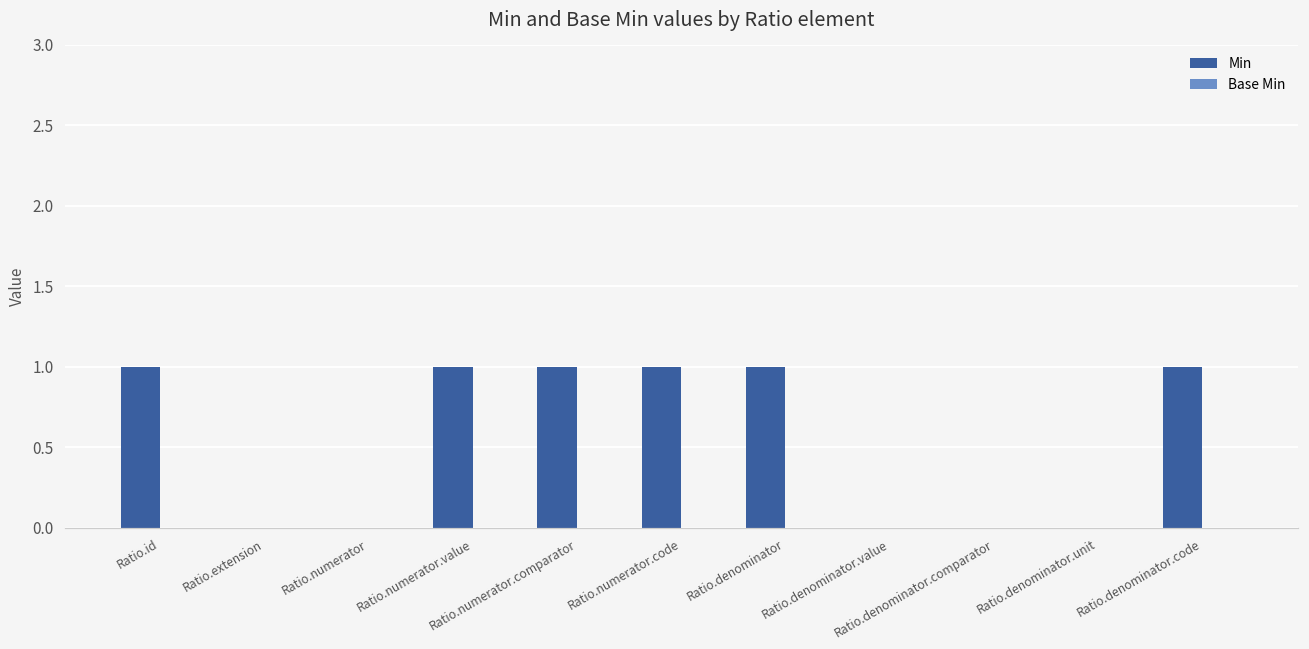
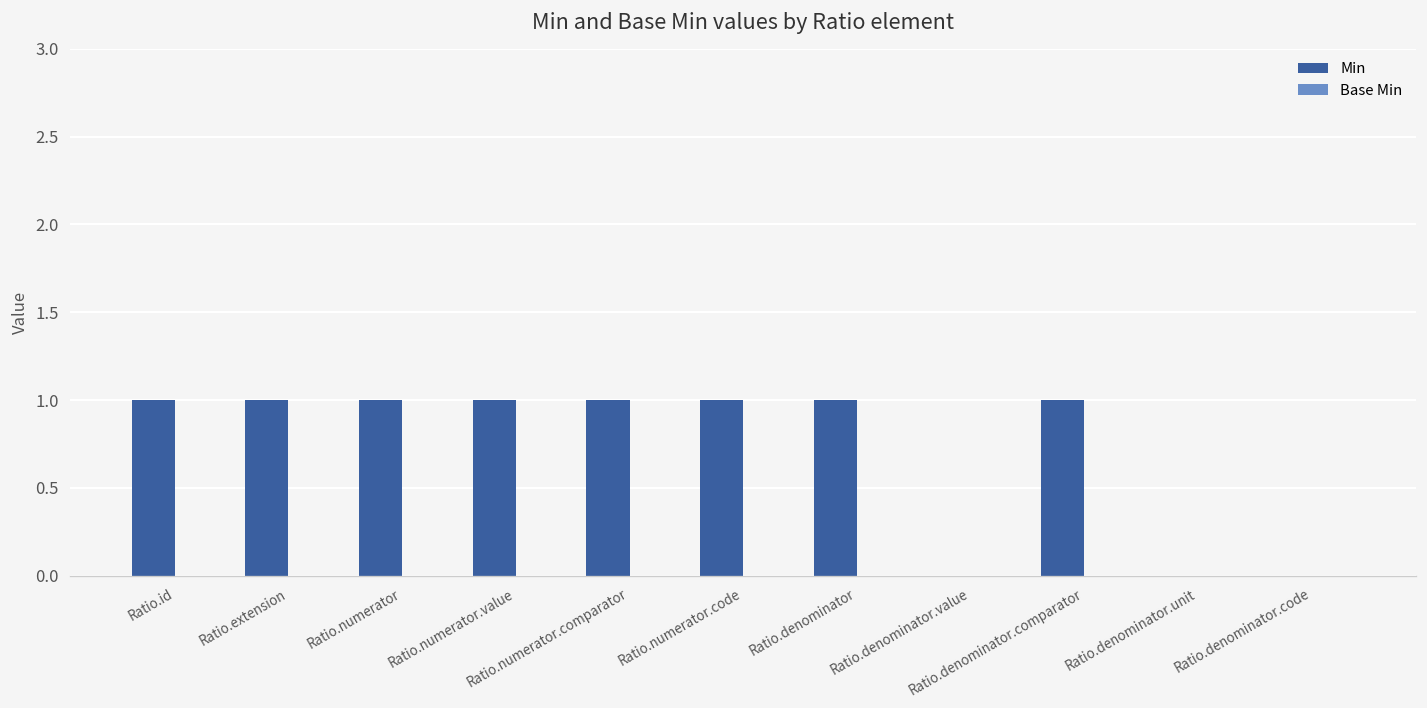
  {
    "Min": {
      "Ratio.id": 1,
-     "Ratio.extension": 0,
-     "Ratio.numerator": 0,
+     "Ratio.extension": 1,
+     "Ratio.numerator": 1,
      "Ratio.numerator.value": 1,
      "Ratio.numerator.comparator": 1,
      "Ratio.numerator.code": 1,
      "Ratio.denominator": 1,
      "Ratio.denominator.value": 0,
-     "Ratio.denominator.comparator": 0,
+     "Ratio.denominator.comparator": 1,
      "Ratio.denominator.unit": 0,
-     "Ratio.denominator.code": 1
+     "Ratio.denominator.code": 0
    },
    "Base Min": {
      "Ratio.id": 0,
      "Ratio.extension": 0,
      "Ratio.numerator": 0,
      "Ratio.numerator.value": 0,
      "Ratio.numerator.comparator": 0,
      "Ratio.numerator.code": 0,
      "Ratio.denominator": 0,
      "Ratio.denominator.value": 0,
      "Ratio.denominator.comparator": 0,
      "Ratio.denominator.unit": 0,
      "Ratio.denominator.code": 0
    }
  }
